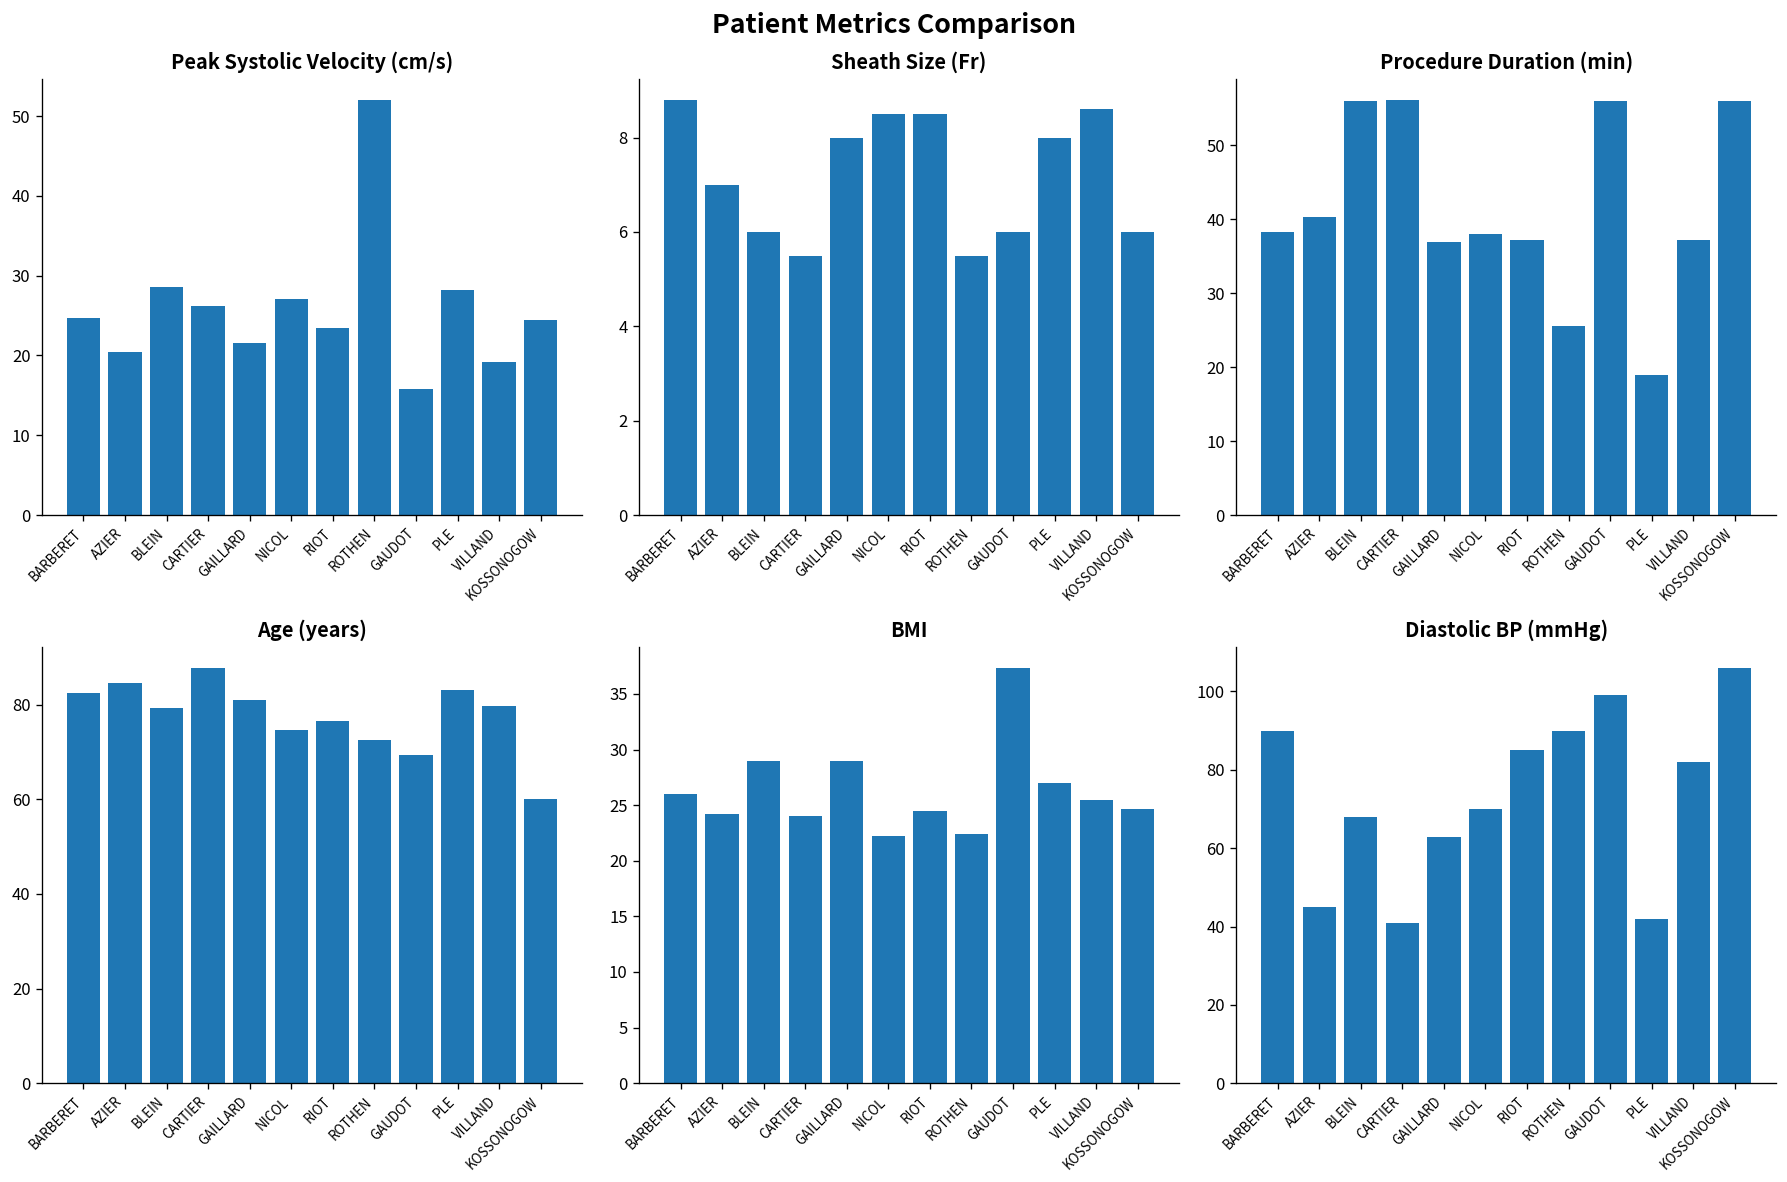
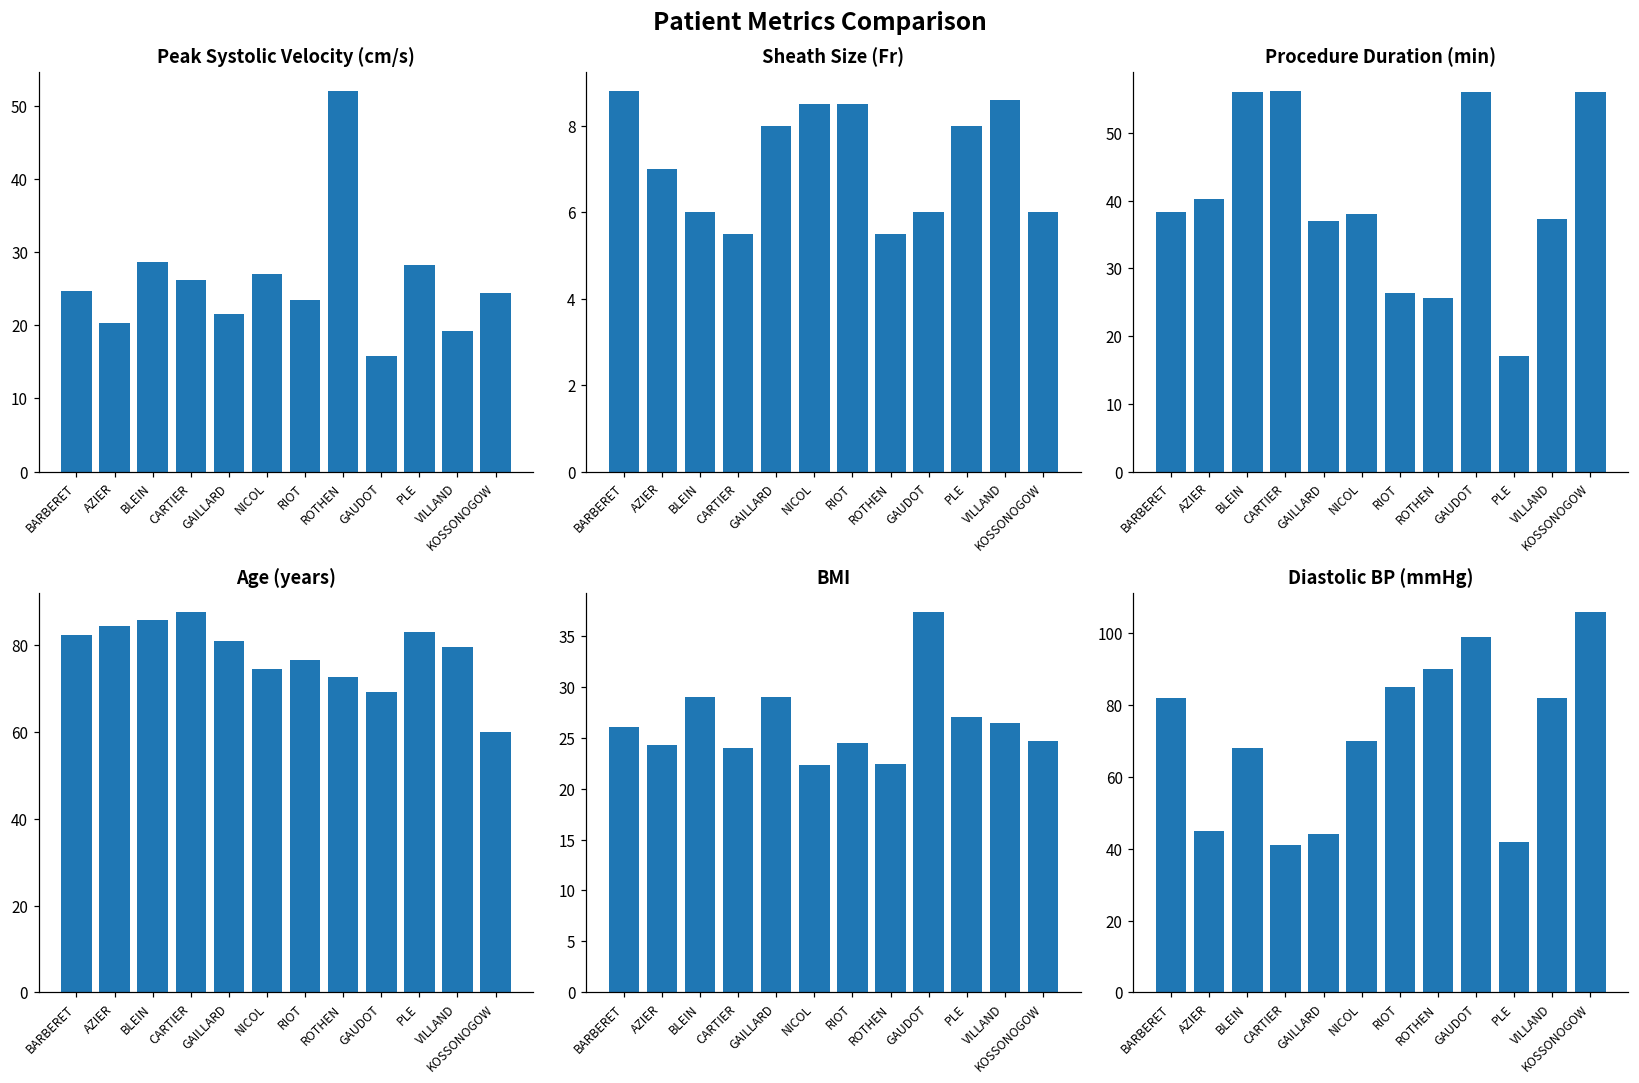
  {
    "Peak Systolic Velocity (cm/s)": {
      "BARBERET": 25,
      "AZIER": 20,
      "BLEIN": 29,
      "CARTIER": 26,
      "GAILLARD": 22,
      "NICOL": 27,
      "RIOT": 23,
      "ROTHEN": 52,
      "GAUDOT": 16,
      "PLE": 28,
      "VILLAND": 19,
      "KOSSONOGOW": 24
    },
    "Sheath Size (Fr)": {
      "BARBERET": 8.8,
      "AZIER": 7.0,
      "BLEIN": 6.0,
      "CARTIER": 5.5,
      "GAILLARD": 8.0,
      "NICOL": 8.5,
      "RIOT": 8.5,
      "ROTHEN": 5.5,
      "GAUDOT": 6.0,
      "PLE": 8.0,
      "VILLAND": 8.6,
      "KOSSONOGOW": 6.0
    },
    "Procedure Duration (min)": {
      "BARBERET": 38,
      "AZIER": 40,
      "BLEIN": 56,
      "CARTIER": 56,
      "GAILLARD": 37,
      "NICOL": 38,
-     "RIOT": 37,
+     "RIOT": 26,
      "ROTHEN": 26,
      "GAUDOT": 56,
-     "PLE": 19,
+     "PLE": 17,
      "VILLAND": 37,
      "KOSSONOGOW": 56
    },
    "Age (years)": {
      "BARBERET": 82,
      "AZIER": 85,
-     "BLEIN": 79,
+     "BLEIN": 86,
      "CARTIER": 88,
      "GAILLARD": 81,
      "NICOL": 75,
      "RIOT": 77,
      "ROTHEN": 73,
      "GAUDOT": 69,
      "PLE": 83,
      "VILLAND": 80,
      "KOSSONOGOW": 60
    },
    "BMI": {
      "BARBERET": 26,
      "AZIER": 24,
      "BLEIN": 29,
      "CARTIER": 24,
      "GAILLARD": 29,
      "NICOL": 22,
      "RIOT": 24,
      "ROTHEN": 22,
      "GAUDOT": 37,
      "PLE": 27,
-     "VILLAND": 25,
+     "VILLAND": 26,
      "KOSSONOGOW": 25
    },
    "Diastolic BP (mmHg)": {
-     "BARBERET": 90,
+     "BARBERET": 82,
      "AZIER": 45,
      "BLEIN": 68,
      "CARTIER": 41,
-     "GAILLARD": 63,
+     "GAILLARD": 44,
      "NICOL": 70,
      "RIOT": 85,
      "ROTHEN": 90,
      "GAUDOT": 99,
      "PLE": 42,
      "VILLAND": 82,
      "KOSSONOGOW": 106
    }
  }
